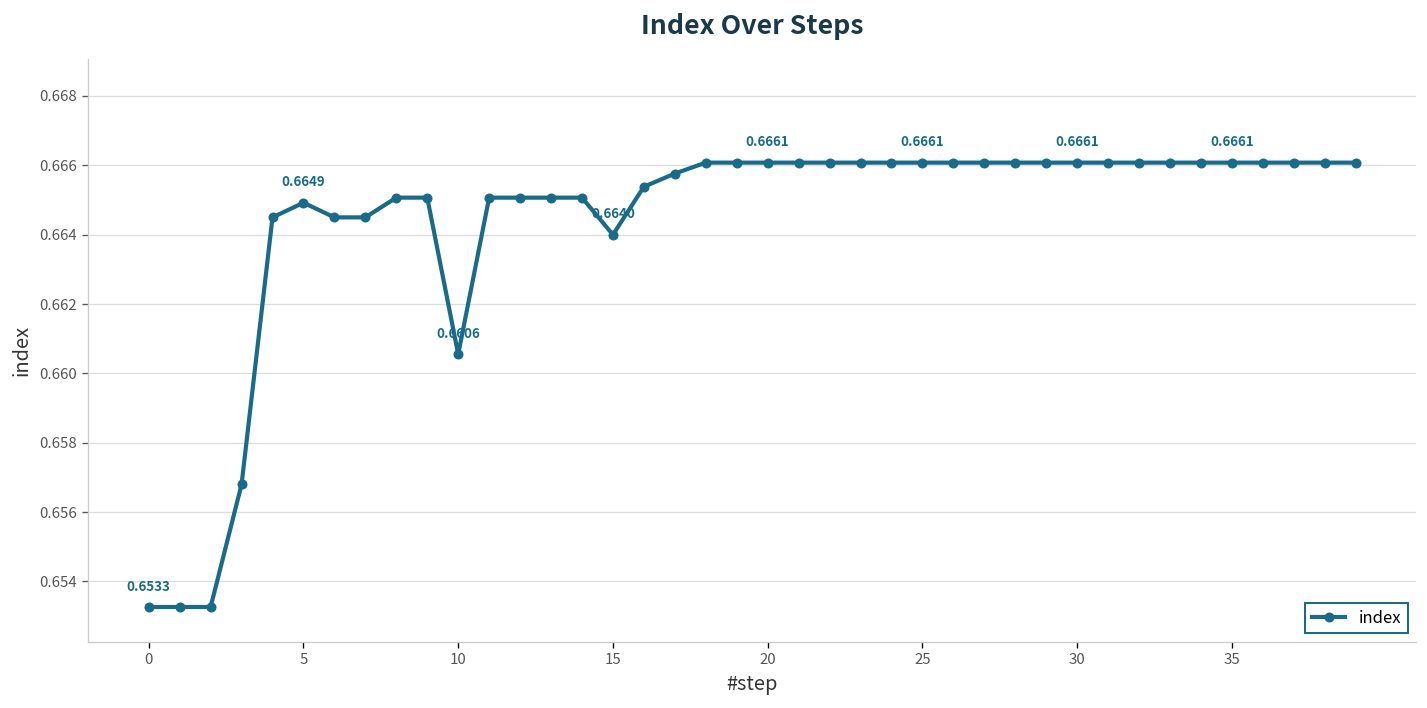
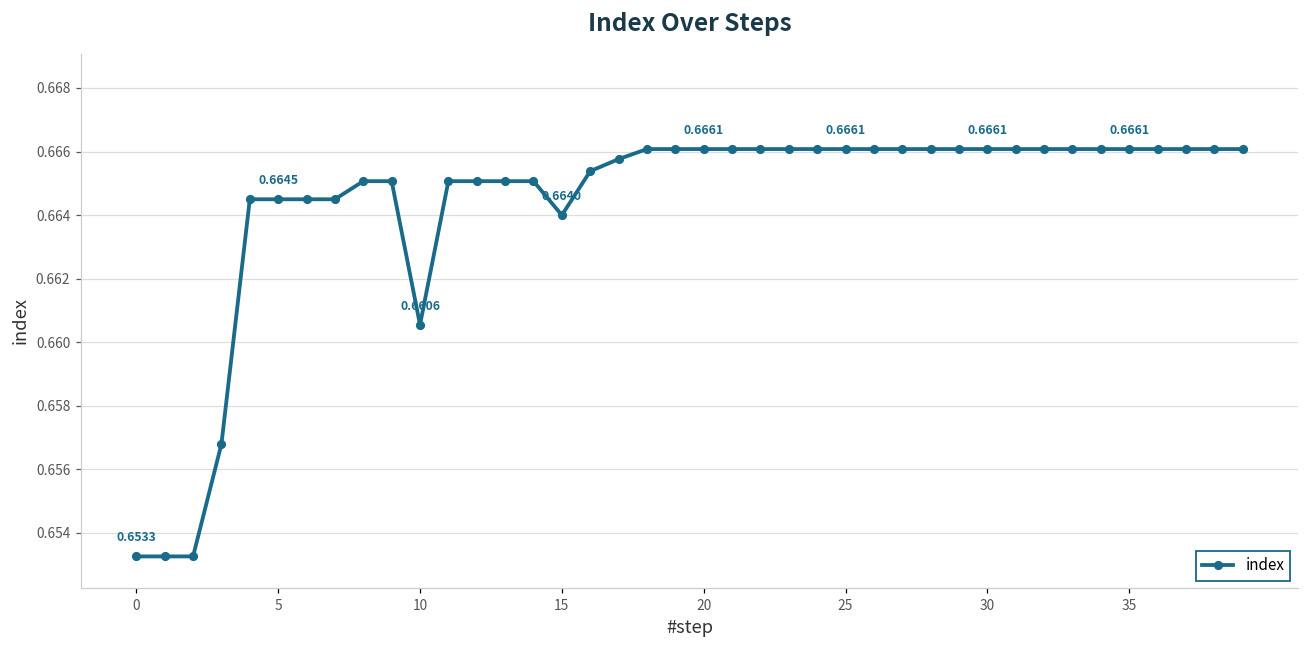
  {
    "0": 0.6533,
-   "5": 0.6649,
+   "5": 0.6645,
    "10": 0.6606,
    "15": 0.6640,
    "20": 0.6661,
    "25": 0.6661,
    "30": 0.6661,
    "35": 0.6661
  }
